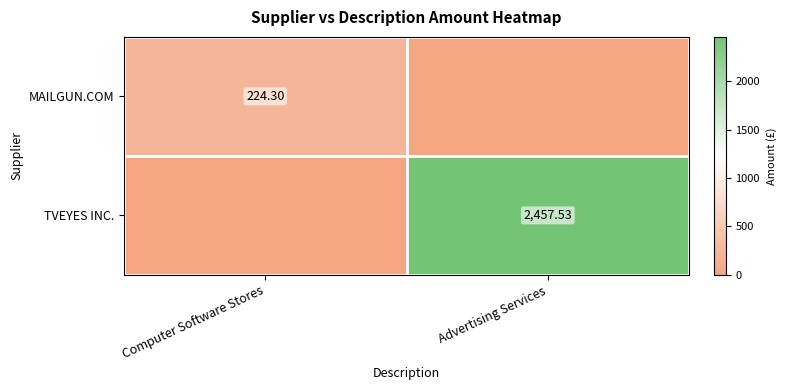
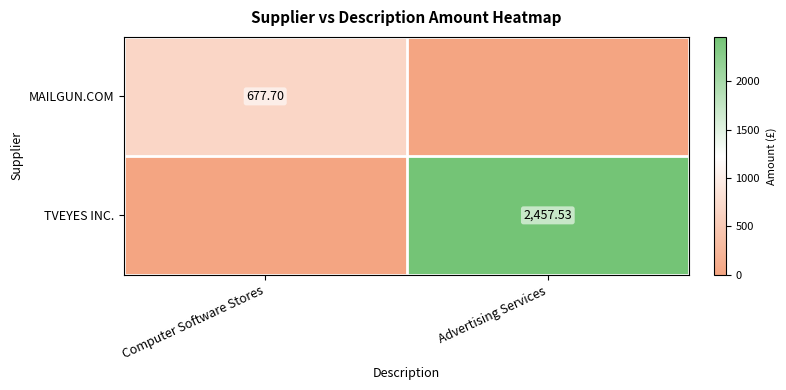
  {
    "MAILGUN.COM": {
-     "Computer Software Stores": 224.30
+     "Computer Software Stores": 677.70
    }
  }
